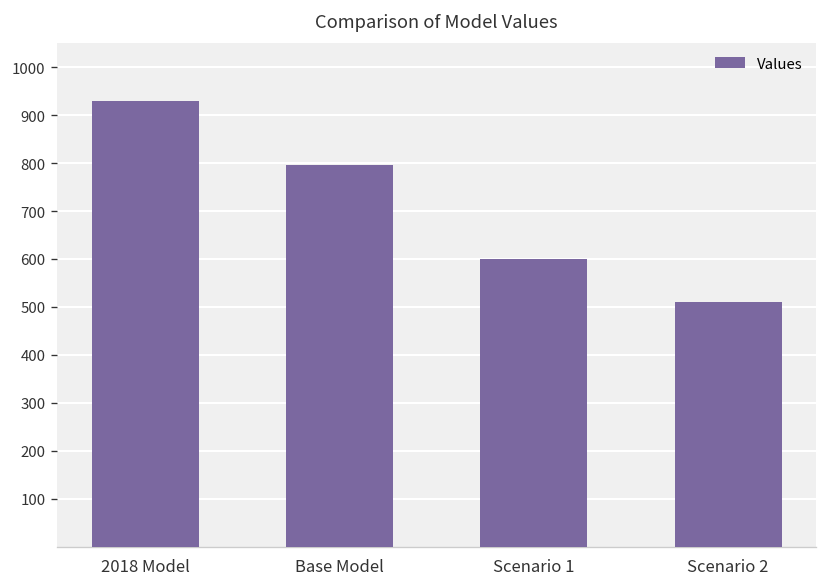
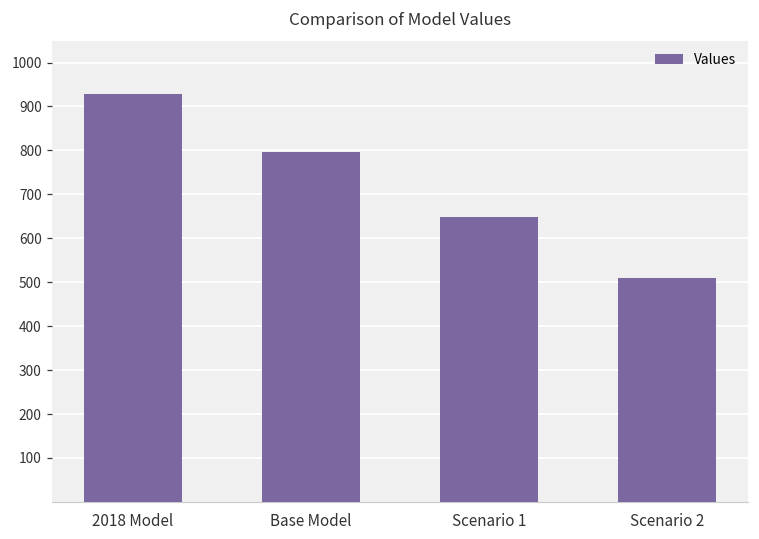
  {
    "2018 Model": 930,
    "Base Model": 800,
-   "Scenario 1": 600,
+   "Scenario 1": 650,
    "Scenario 2": 510
  }
